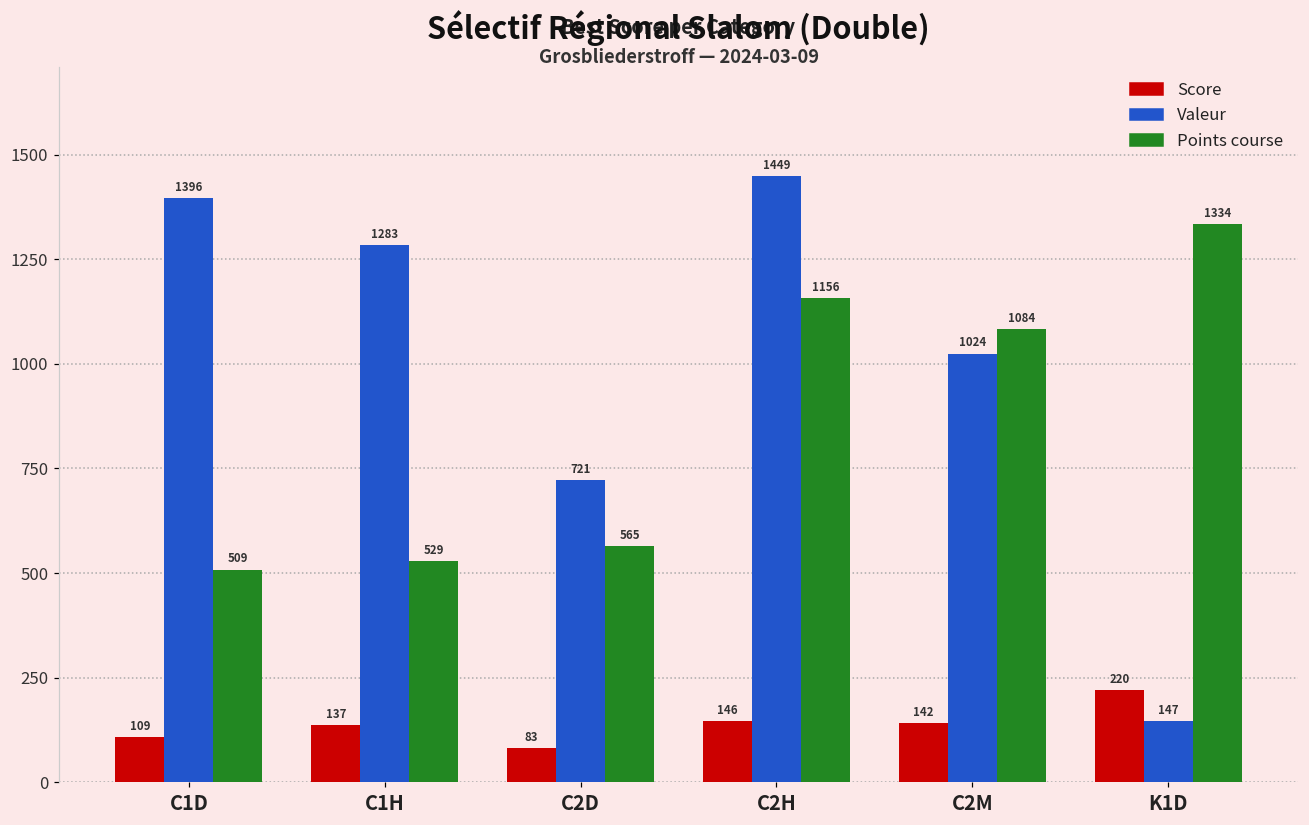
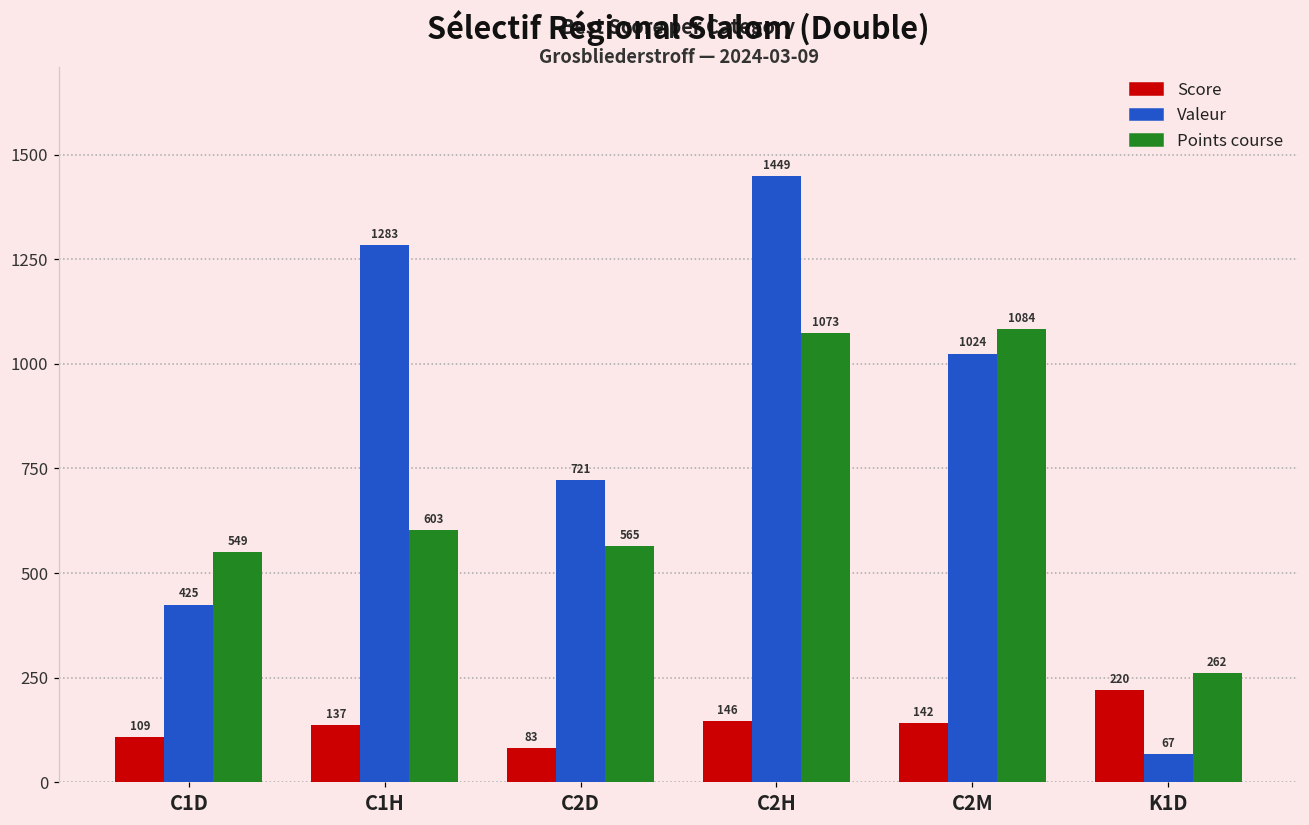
  {
    "Score": {
      "C1D": 109,
      "C1H": 137,
      "C2D": 83,
      "C2H": 146,
      "C2M": 142,
      "K1D": 220
    },
    "Valeur": {
-     "C1D": 1396,
+     "C1D": 425,
      "C1H": 1283,
      "C2D": 721,
      "C2H": 1449,
      "C2M": 1024,
-     "K1D": 147
+     "K1D": 67
    },
    "Points course": {
-     "C1D": 509,
-     "C1H": 529,
+     "C1D": 549,
+     "C1H": 603,
      "C2D": 565,
-     "C2H": 1156,
+     "C2H": 1073,
      "C2M": 1084,
-     "K1D": 1334
+     "K1D": 262
    }
  }
